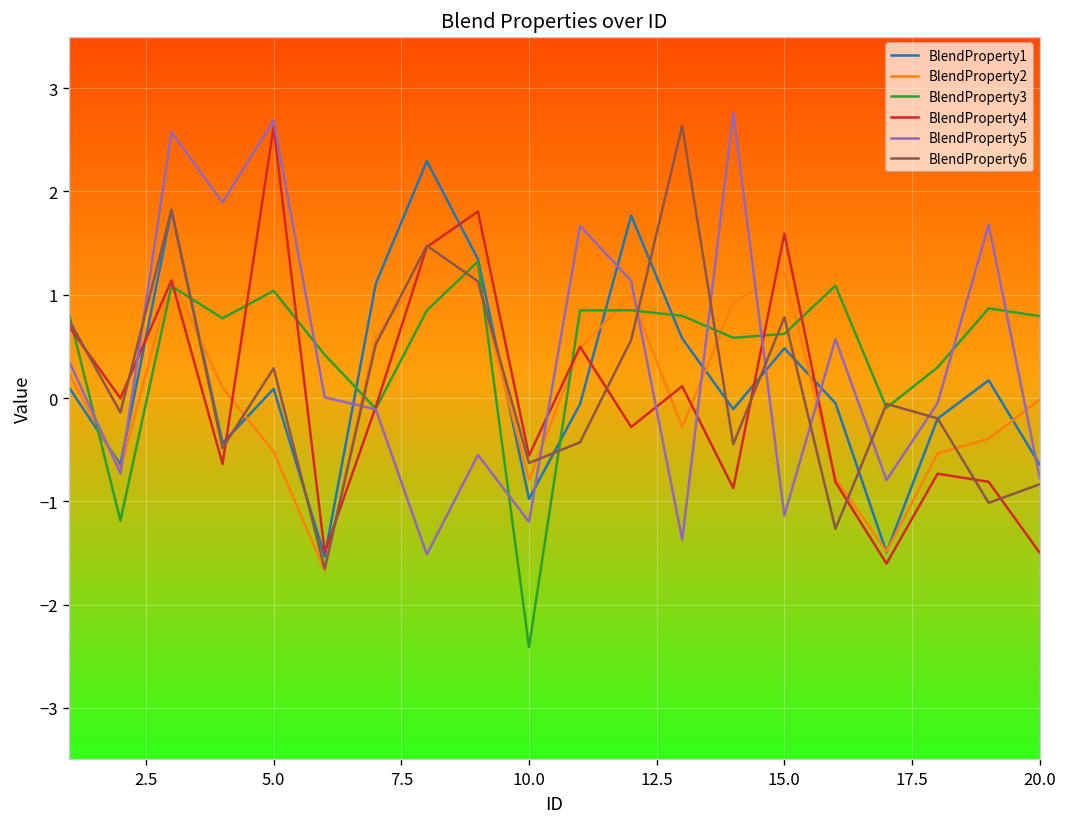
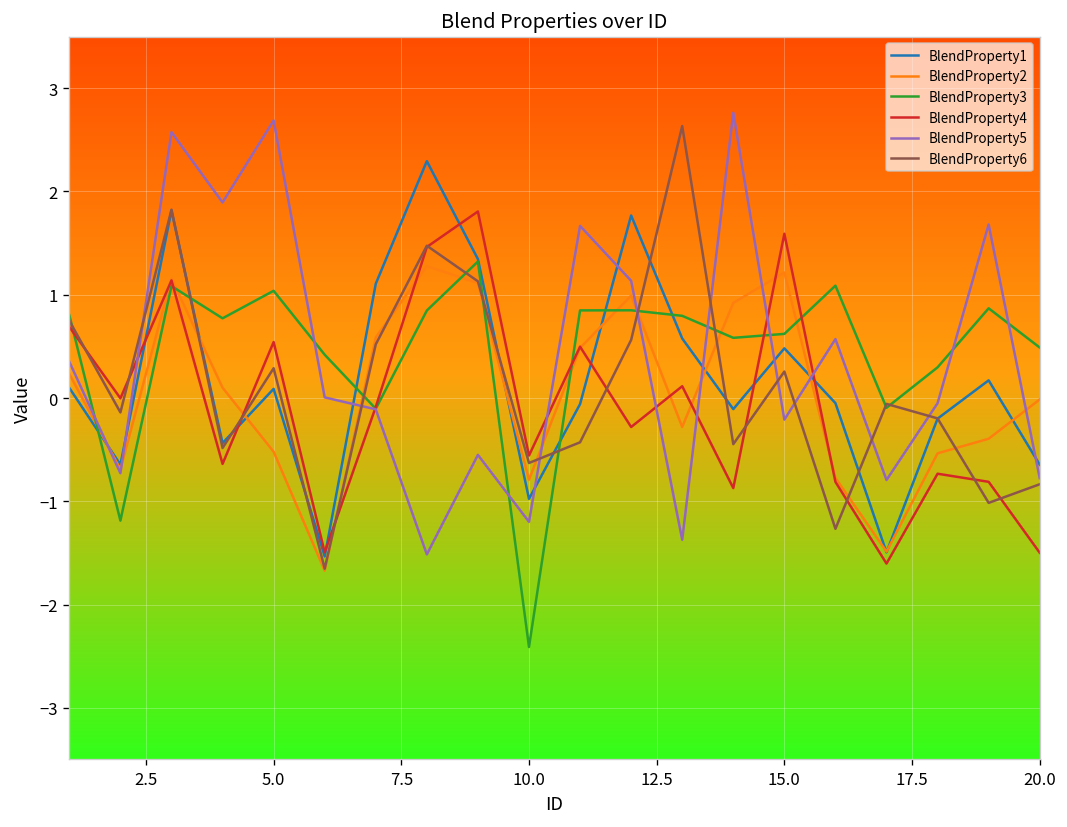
  {
    "BlendProperty1": {
      "5.0": 0.1,
      "10.0": -1.0,
      "15.0": 0.5,
      "20.0": -0.6
    },
    "BlendProperty2": {
      "5.0": -0.5,
      "10.0": -0.8,
      "15.0": 1.2,
      "20.0": 0.0
    },
    "BlendProperty3": {
      "5.0": 1.0,
      "10.0": -2.4,
      "15.0": 0.6,
-     "20.0": 0.8
+     "20.0": 0.5
    },
    "BlendProperty4": {
-     "5.0": 2.6,
+     "5.0": 0.5,
      "10.0": -0.6,
      "15.0": 1.6,
      "20.0": -1.5
    },
    "BlendProperty5": {
      "5.0": 2.7,
      "10.0": -1.2,
-     "15.0": -1.1,
+     "15.0": -0.2,
      "20.0": -0.8
    },
    "BlendProperty6": {
      "5.0": 0.3,
      "10.0": -0.6,
-     "15.0": 0.8,
+     "15.0": 0.3,
      "20.0": -0.8
    }
  }
